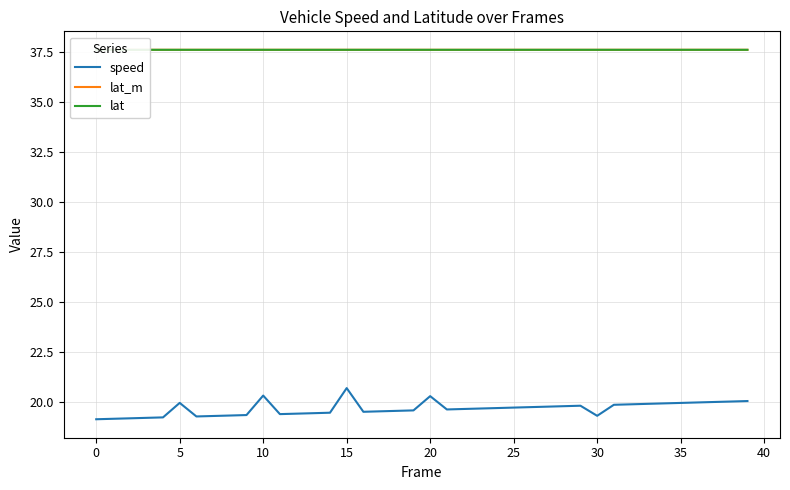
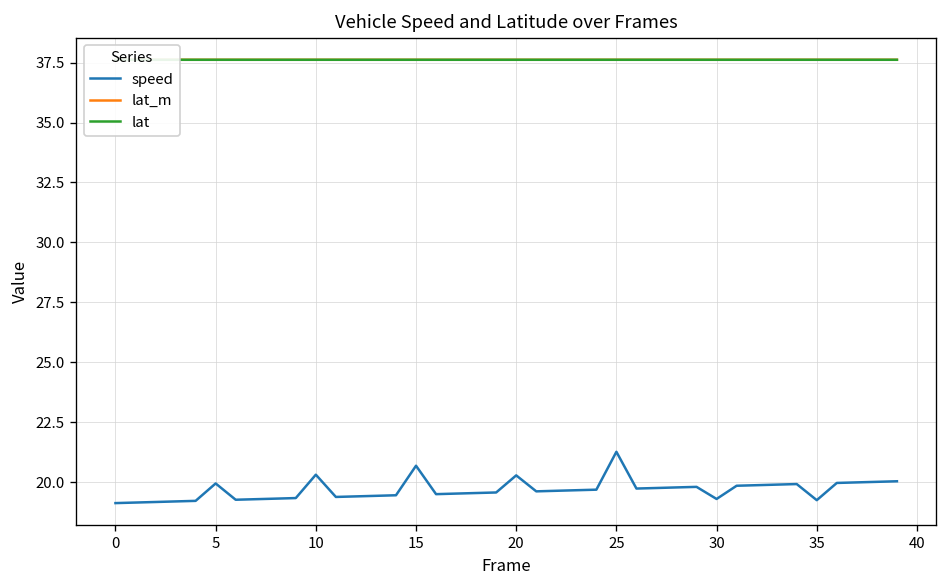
  {
    "speed": {
      "0": 19.1,
      "5": 19.9,
      "10": 20.3,
      "15": 20.7,
      "20": 20.3,
-     "25": 19.7,
+     "25": 21.3,
      "30": 19.3,
-     "35": 19.9
+     "35": 19.2
    },
    "lat": {
      "5": 37.6,
      "10": 37.6,
      "15": 37.6,
      "20": 37.6,
      "25": 37.6,
      "30": 37.6,
      "35": 37.6
    }
  }
